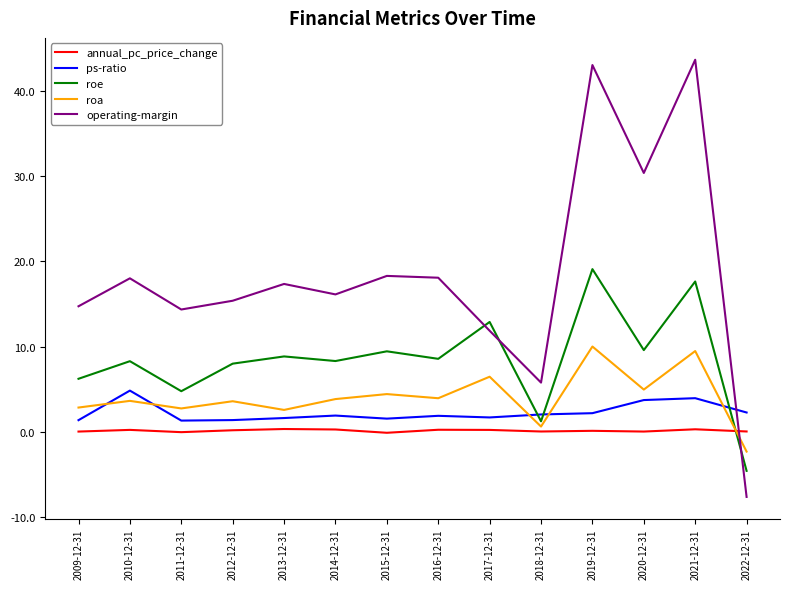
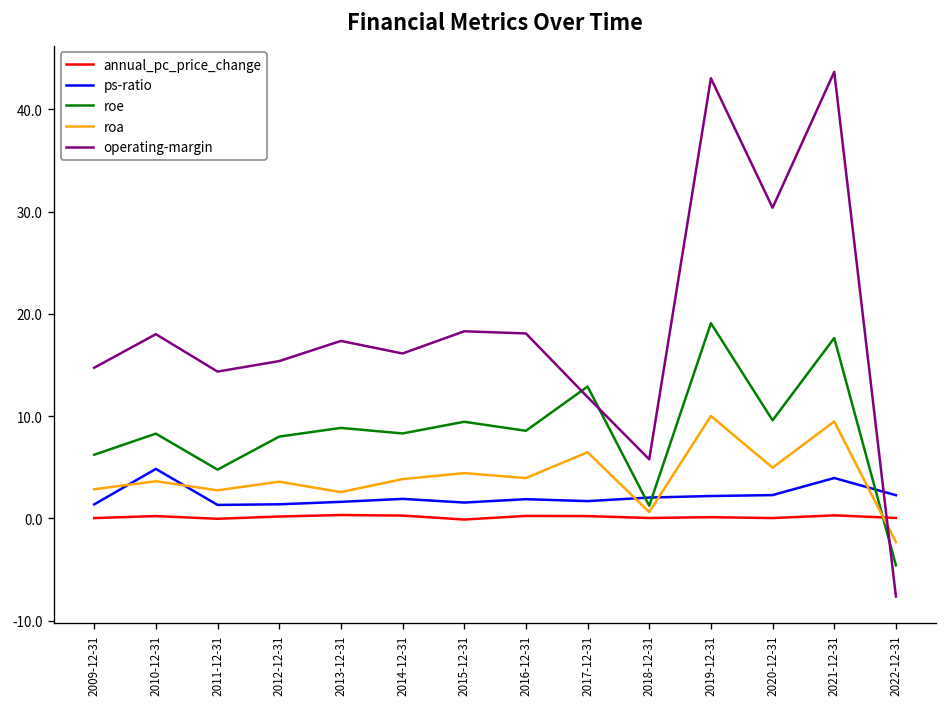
  {
    "annual_pc_price_change": {
      "2009-12-31": 0,
      "2010-12-31": 0,
      "2011-12-31": 0,
      "2012-12-31": 0,
      "2013-12-31": 0,
      "2014-12-31": 0,
      "2015-12-31": 0,
      "2016-12-31": 0,
      "2017-12-31": 0,
      "2018-12-31": 0,
      "2019-12-31": 0,
      "2020-12-31": 0,
      "2021-12-31": 0,
      "2022-12-31": 0
    },
    "ps-ratio": {
      "2009-12-31": 1,
      "2010-12-31": 5,
      "2011-12-31": 1,
      "2012-12-31": 1,
      "2013-12-31": 2,
      "2014-12-31": 2,
      "2015-12-31": 2,
      "2016-12-31": 2,
      "2017-12-31": 2,
      "2018-12-31": 2,
      "2019-12-31": 2,
-     "2020-12-31": 4,
+     "2020-12-31": 2,
      "2021-12-31": 4,
      "2022-12-31": 2
    },
    "roe": {
      "2009-12-31": 6,
      "2010-12-31": 8,
      "2011-12-31": 5,
      "2012-12-31": 8,
      "2013-12-31": 9,
      "2014-12-31": 8,
      "2015-12-31": 9,
      "2016-12-31": 9,
      "2017-12-31": 13,
      "2018-12-31": 1,
      "2019-12-31": 19,
      "2020-12-31": 10,
      "2021-12-31": 18,
      "2022-12-31": -5
    },
    "roa": {
      "2009-12-31": 3,
      "2010-12-31": 4,
      "2011-12-31": 3,
      "2012-12-31": 4,
      "2013-12-31": 3,
      "2014-12-31": 4,
      "2015-12-31": 4,
      "2016-12-31": 4,
      "2017-12-31": 6,
      "2018-12-31": 1,
      "2019-12-31": 10,
      "2020-12-31": 5,
      "2021-12-31": 9,
      "2022-12-31": -2
    },
    "operating-margin": {
      "2009-12-31": 15,
      "2010-12-31": 18,
      "2011-12-31": 14,
      "2012-12-31": 15,
      "2013-12-31": 17,
      "2014-12-31": 16,
      "2015-12-31": 18,
      "2016-12-31": 18,
      "2017-12-31": 12,
      "2018-12-31": 6,
      "2019-12-31": 43,
      "2020-12-31": 30,
      "2021-12-31": 44,
      "2022-12-31": -8
    }
  }
